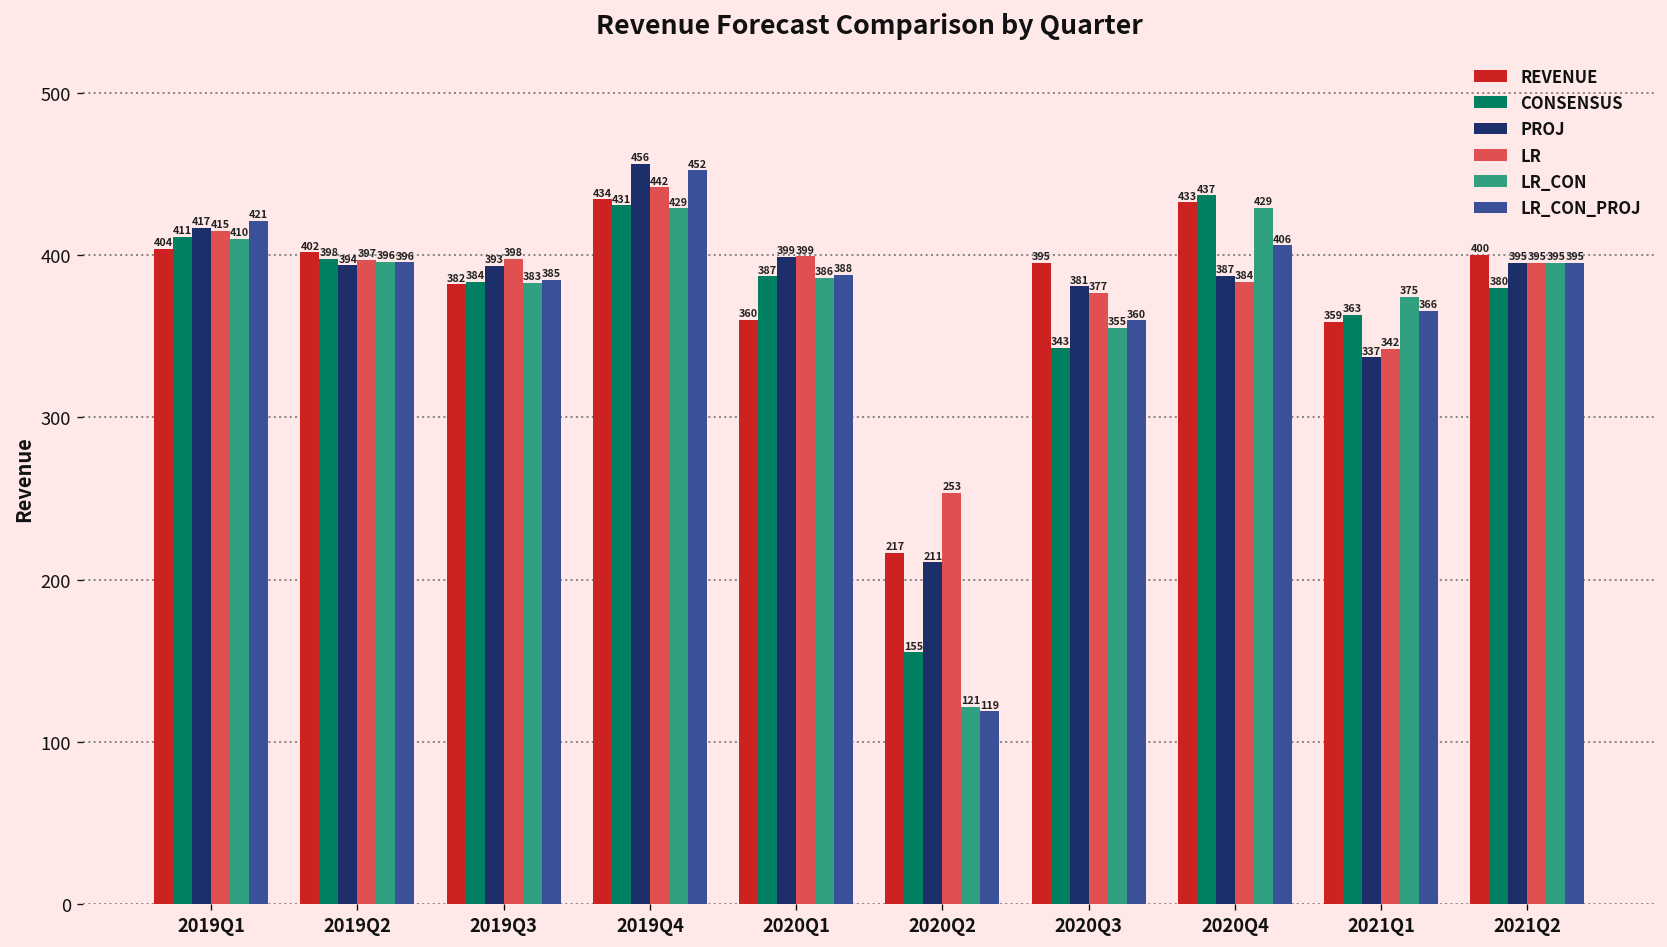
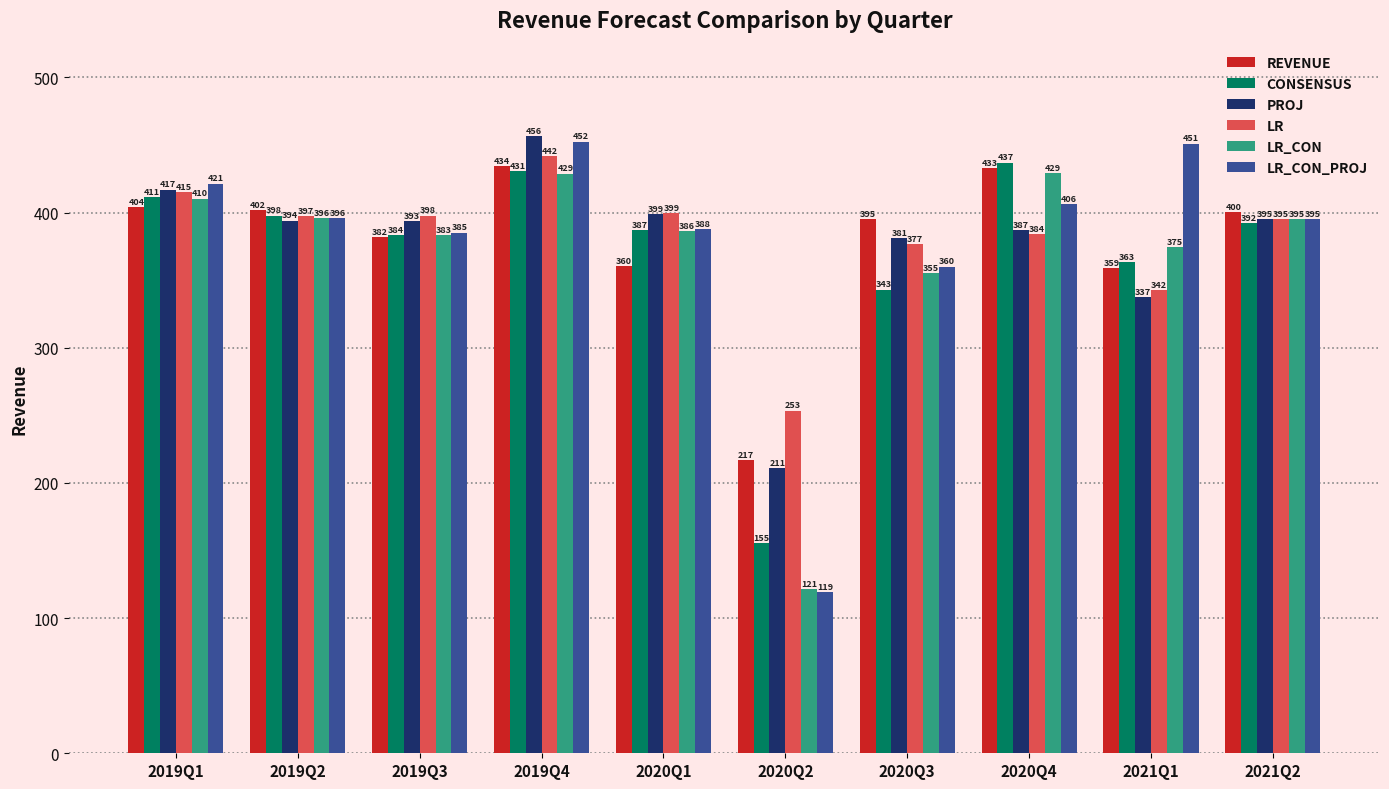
  {
    "REVENUE": {
      "2019Q1": 404,
      "2019Q2": 402,
      "2019Q3": 382,
      "2019Q4": 434,
      "2020Q1": 360,
      "2020Q2": 217,
      "2020Q3": 395,
      "2020Q4": 433,
      "2021Q1": 359,
      "2021Q2": 400
    },
    "CONSENSUS": {
      "2019Q1": 411,
      "2019Q2": 398,
      "2019Q3": 384,
      "2019Q4": 431,
      "2020Q1": 387,
      "2020Q2": 155,
      "2020Q3": 343,
      "2020Q4": 437,
      "2021Q1": 363,
-     "2021Q2": 380
+     "2021Q2": 392
    },
    "PROJ": {
      "2019Q1": 417,
      "2019Q2": 394,
      "2019Q3": 393,
      "2019Q4": 456,
      "2020Q1": 399,
      "2020Q2": 211,
      "2020Q3": 381,
      "2020Q4": 387,
      "2021Q1": 337,
      "2021Q2": 395
    },
    "LR": {
      "2019Q1": 415,
      "2019Q2": 397,
      "2019Q3": 398,
      "2019Q4": 442,
      "2020Q1": 399,
      "2020Q2": 253,
      "2020Q3": 377,
      "2020Q4": 384,
      "2021Q1": 342,
      "2021Q2": 395
    },
    "LR_CON": {
      "2019Q1": 410,
      "2019Q2": 396,
      "2019Q3": 383,
      "2019Q4": 429,
      "2020Q1": 386,
      "2020Q2": 121,
      "2020Q3": 355,
      "2020Q4": 429,
      "2021Q1": 375,
      "2021Q2": 395
    },
    "LR_CON_PROJ": {
      "2019Q1": 421,
      "2019Q2": 396,
      "2019Q3": 385,
      "2019Q4": 452,
      "2020Q1": 388,
      "2020Q2": 119,
      "2020Q3": 360,
      "2020Q4": 406,
-     "2021Q1": 366,
+     "2021Q1": 451,
      "2021Q2": 395
    }
  }
